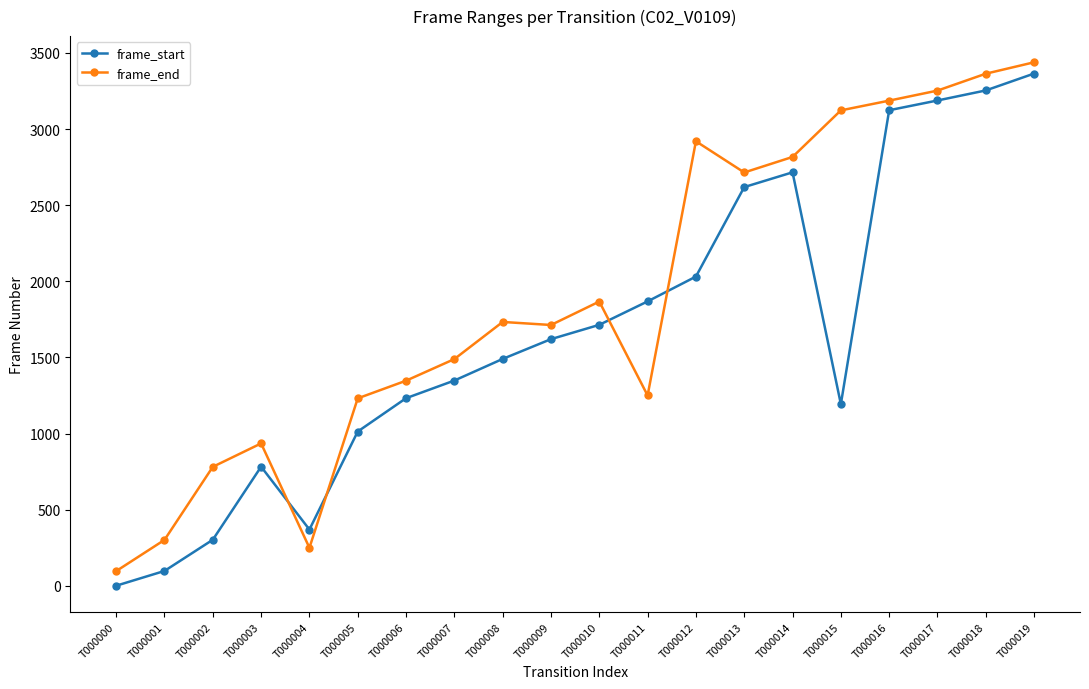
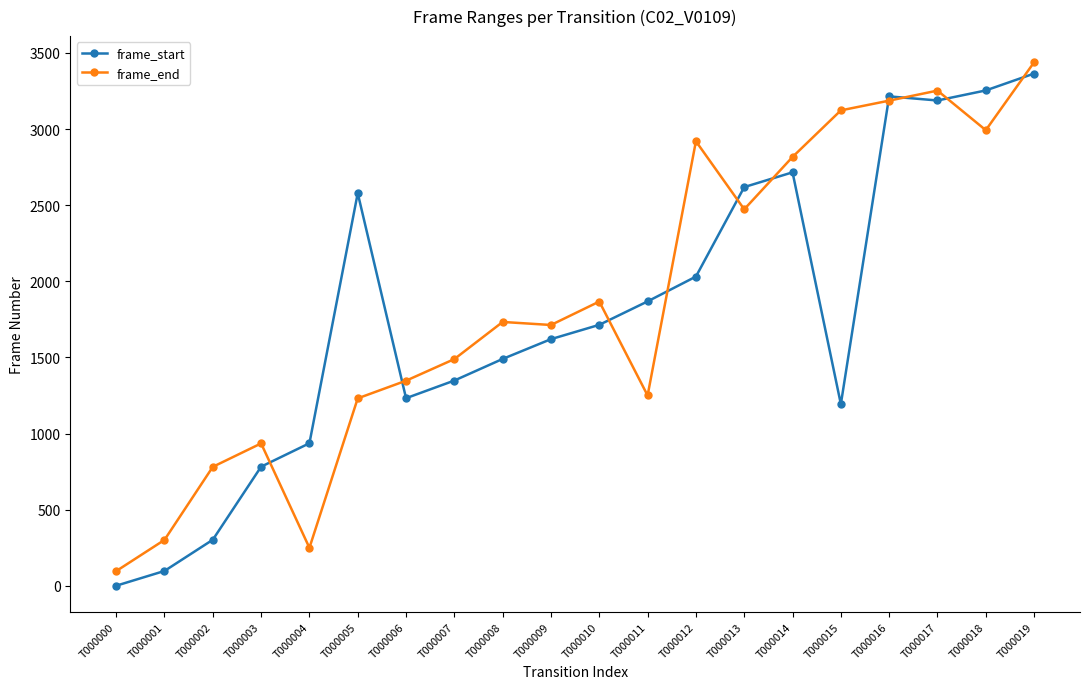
  {
    "frame_start": {
      "T000000": 0,
      "T000001": 100,
      "T000002": 300,
      "T000003": 780,
-     "T000004": 370,
-     "T000005": 1010,
+     "T000004": 940,
+     "T000005": 2580,
      "T000006": 1230,
      "T000007": 1350,
      "T000008": 1490,
      "T000009": 1620,
      "T000010": 1710,
      "T000011": 1870,
      "T000012": 2030,
      "T000013": 2620,
      "T000014": 2720,
      "T000015": 1190,
-     "T000016": 3120,
+     "T000016": 3220,
      "T000017": 3190,
      "T000018": 3250,
      "T000019": 3370
    },
    "frame_end": {
      "T000000": 100,
      "T000001": 300,
      "T000002": 780,
      "T000003": 940,
      "T000004": 250,
      "T000005": 1230,
      "T000006": 1350,
      "T000007": 1490,
      "T000008": 1730,
      "T000009": 1710,
      "T000010": 1870,
      "T000011": 1250,
      "T000012": 2920,
-     "T000013": 2720,
+     "T000013": 2470,
      "T000014": 2820,
      "T000015": 3120,
      "T000016": 3190,
      "T000017": 3250,
-     "T000018": 3360,
+     "T000018": 2990,
      "T000019": 3440
    }
  }
